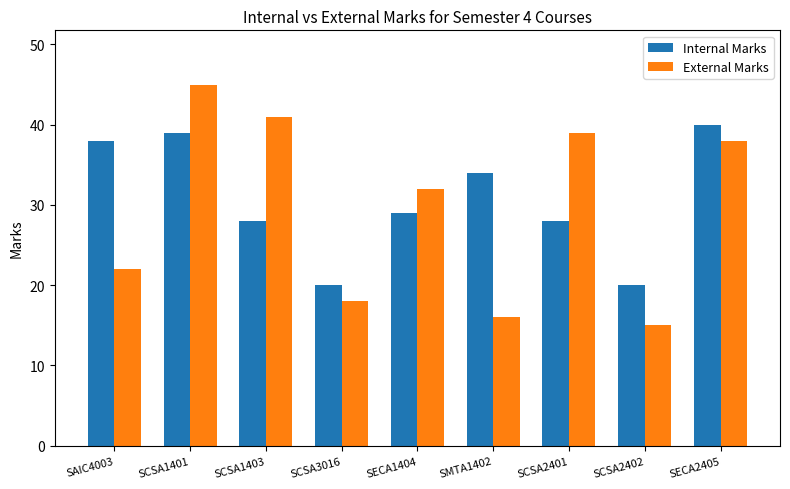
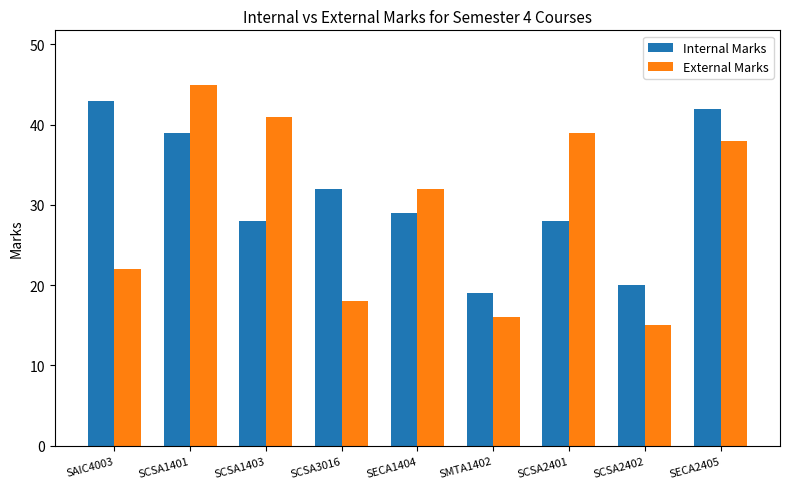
  {
    "Internal Marks": {
-     "SAIC4003": 38,
+     "SAIC4003": 43,
      "SCSA1401": 39,
      "SCSA1403": 28,
-     "SCSA3016": 20,
+     "SCSA3016": 32,
      "SECA1404": 29,
-     "SMTA1402": 34,
+     "SMTA1402": 19,
      "SCSA2401": 28,
      "SCSA2402": 20,
-     "SECA2405": 40
+     "SECA2405": 42
    },
    "External Marks": {
      "SAIC4003": 22,
      "SCSA1401": 45,
      "SCSA1403": 41,
      "SCSA3016": 18,
      "SECA1404": 32,
      "SMTA1402": 16,
      "SCSA2401": 39,
      "SCSA2402": 15,
      "SECA2405": 38
    }
  }
